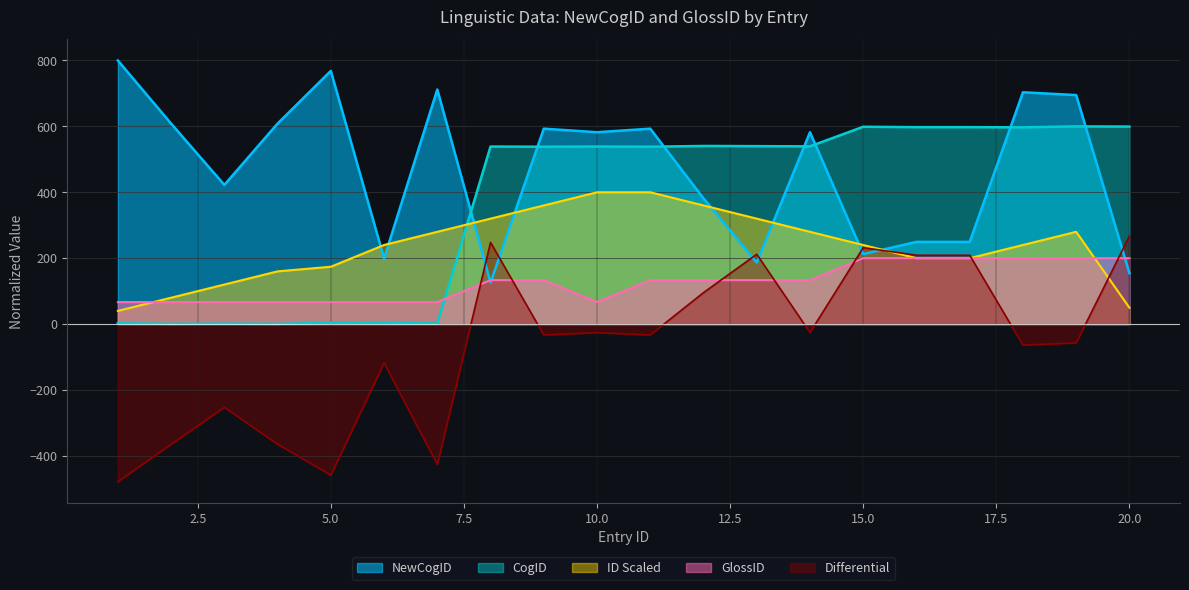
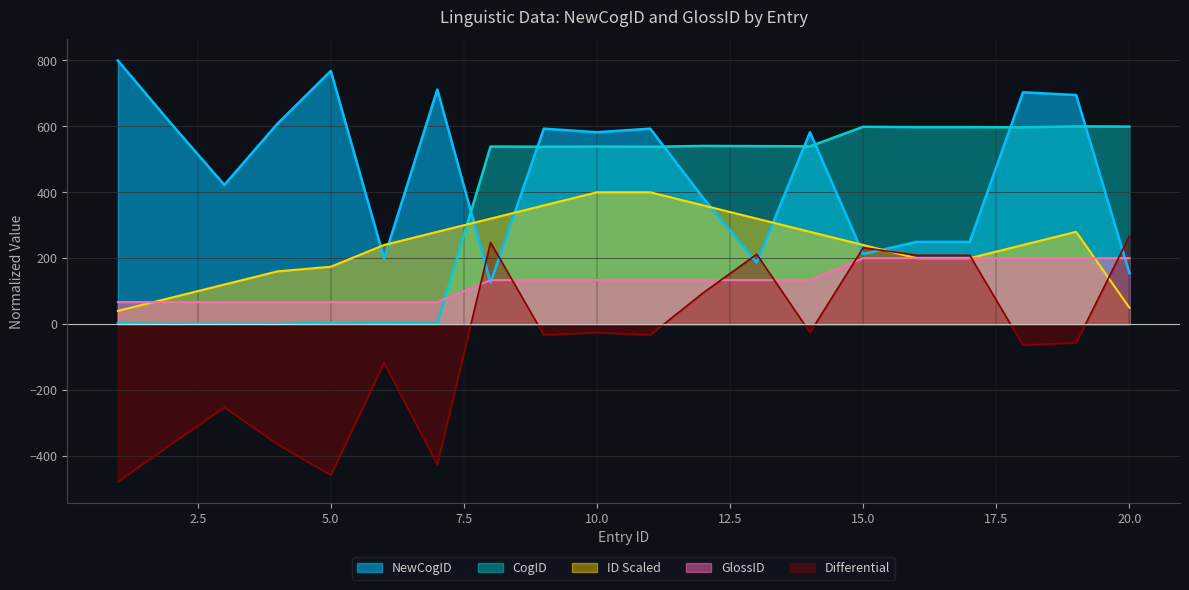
  {
    "ID Scaled": {
      "5.0": 170,
      "10.0": 400,
      "15.0": 240,
      "20.0": 50
    },
    "GlossID": {
      "5.0": 70,
-     "10.0": 70,
+     "10.0": 130,
      "15.0": 200,
      "20.0": 200
    }
  }
